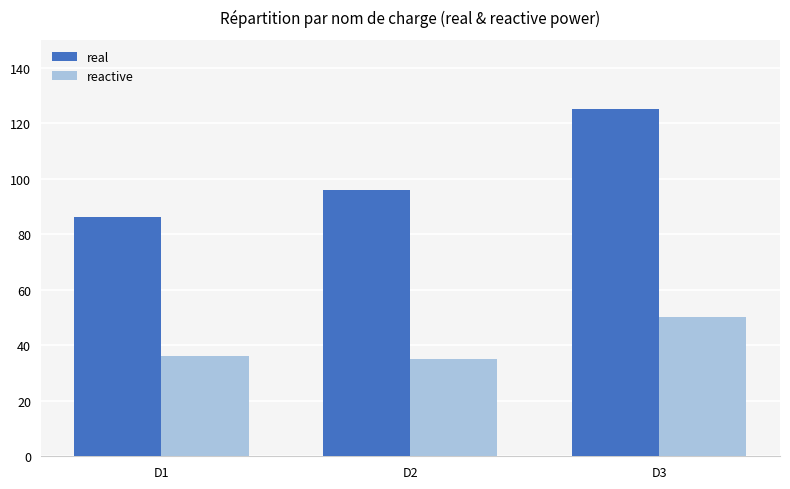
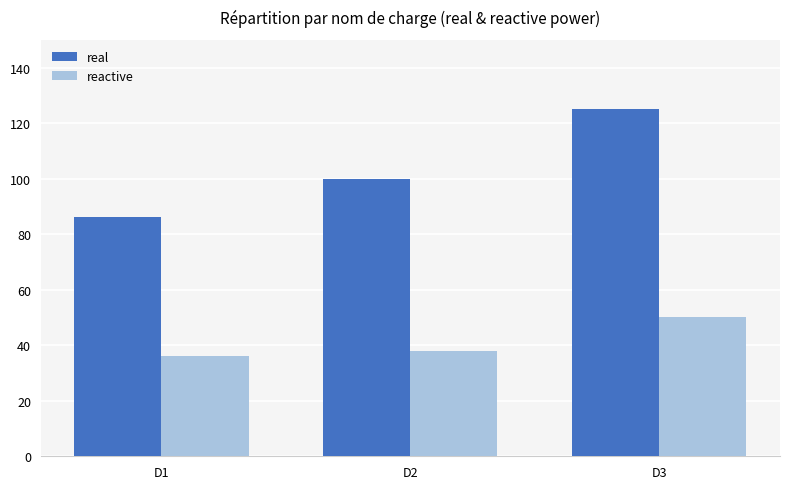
  {
    "real": {
      "D1": 86,
-     "D2": 96,
+     "D2": 100,
      "D3": 125
    },
    "reactive": {
      "D1": 36,
-     "D2": 35,
+     "D2": 38,
      "D3": 50
    }
  }
